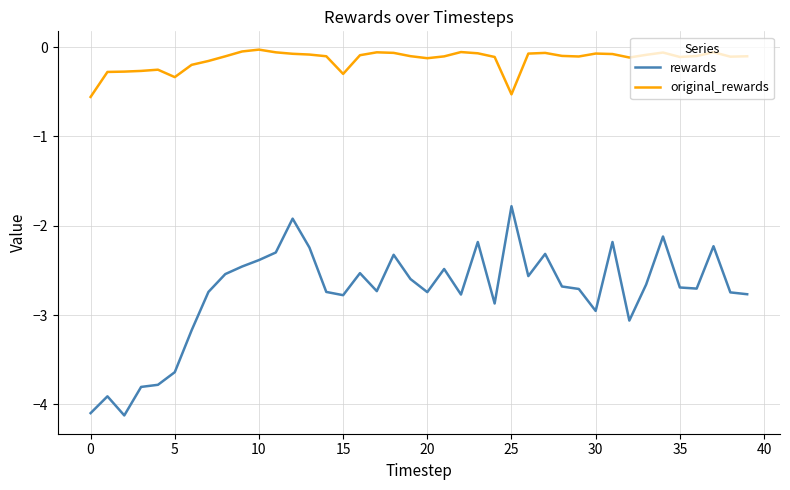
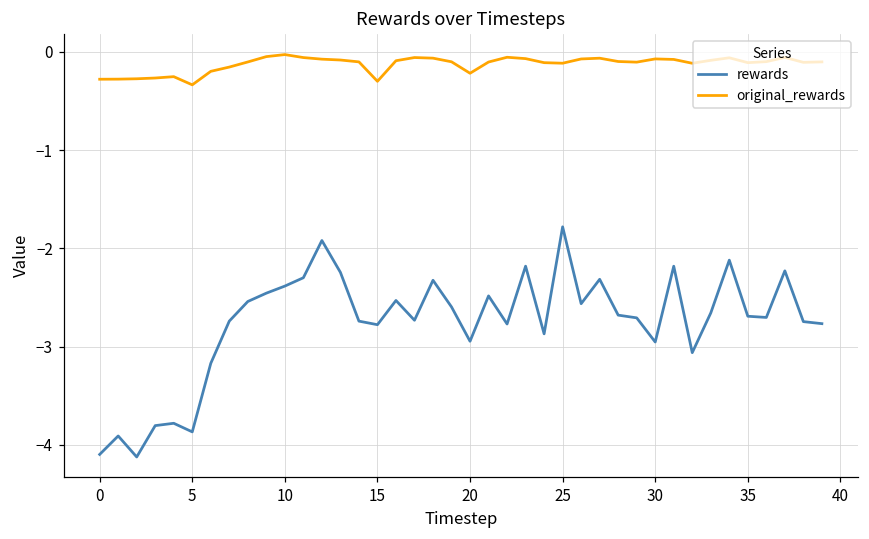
  {
    "rewards": {
      "0": -4.1,
-     "5": -3.6,
+     "5": -3.9,
      "10": -2.4,
      "15": -2.8,
-     "20": -2.7,
+     "20": -2.9,
      "25": -1.8,
      "30": -3.0,
      "35": -2.7
    },
    "original_rewards": {
-     "0": -0.6,
+     "0": -0.3,
      "5": -0.3,
      "10": 0.0,
      "15": -0.3,
-     "20": -0.1,
-     "25": -0.5,
+     "20": -0.2,
+     "25": -0.1,
      "30": -0.1
    }
  }
